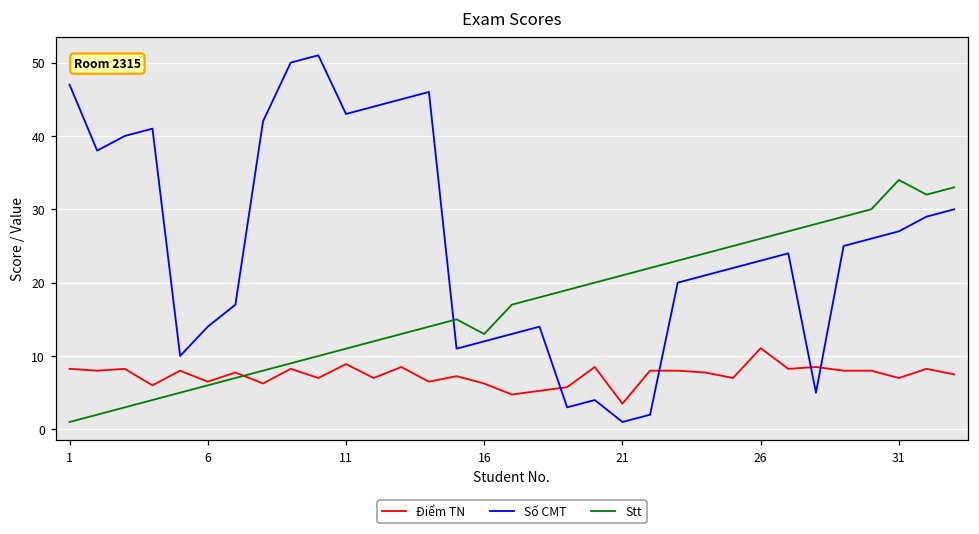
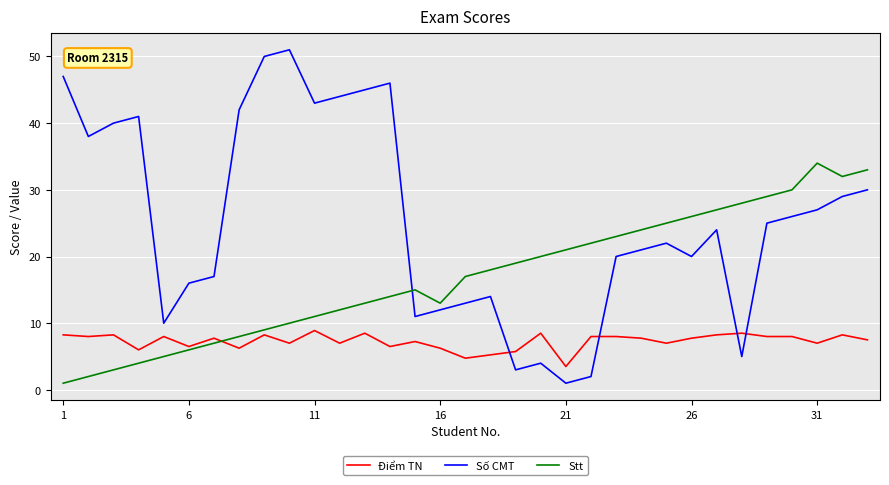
  {
    "Điểm TN": {
      "1": 8,
      "6": 7,
      "11": 9,
      "16": 6,
      "21": 4,
-     "26": 11,
+     "26": 8,
      "31": 7
    },
    "Số CMT": {
-     "6": 14,
+     "6": 16,
      "11": 43,
      "16": 12,
      "21": 1,
-     "26": 23,
+     "26": 20,
      "31": 27
    },
    "Stt": {
      "1": 1,
      "6": 6,
      "11": 11,
      "16": 13,
      "21": 21,
      "26": 26,
      "31": 34
    }
  }
